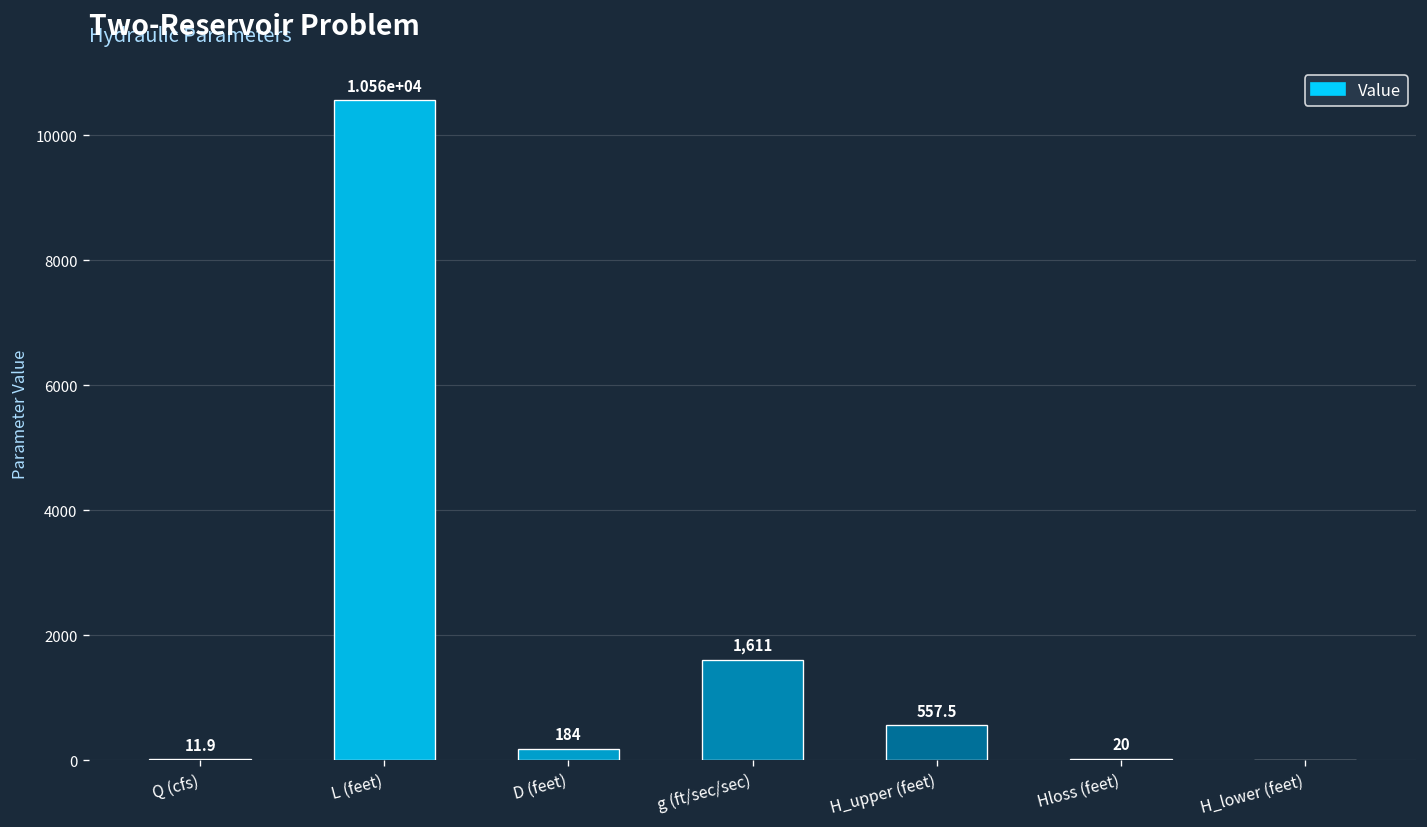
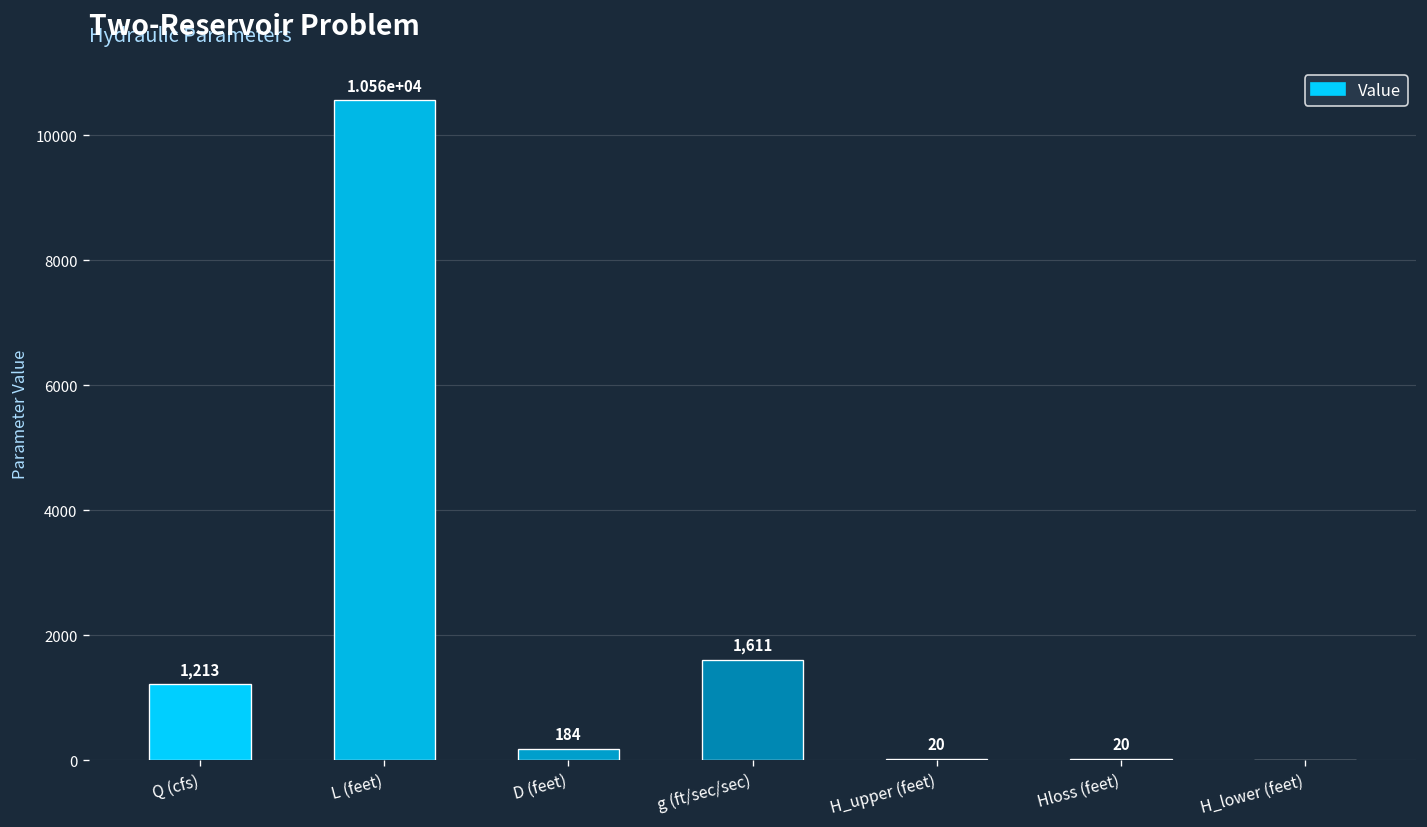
  {
-   "Q (cfs)": "11.9",
+   "Q (cfs)": "1,213",
    "L (feet)": "1.056e+04",
    "D (feet)": "184",
    "g (ft/sec/sec)": "1,611",
-   "H_upper (feet)": "557.5",
+   "H_upper (feet)": "20",
    "Hloss (feet)": "20"
  }
